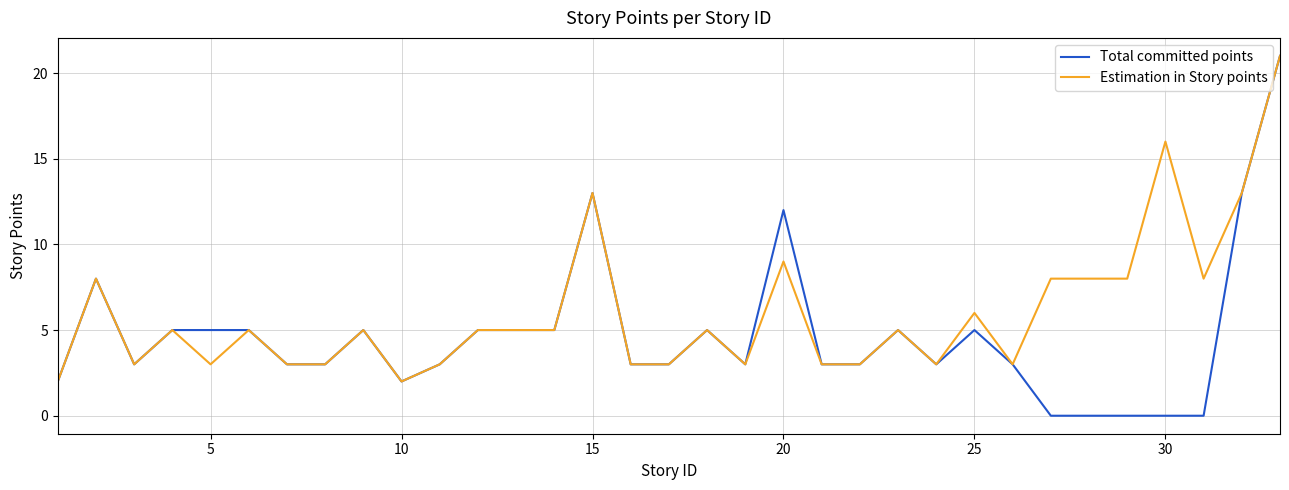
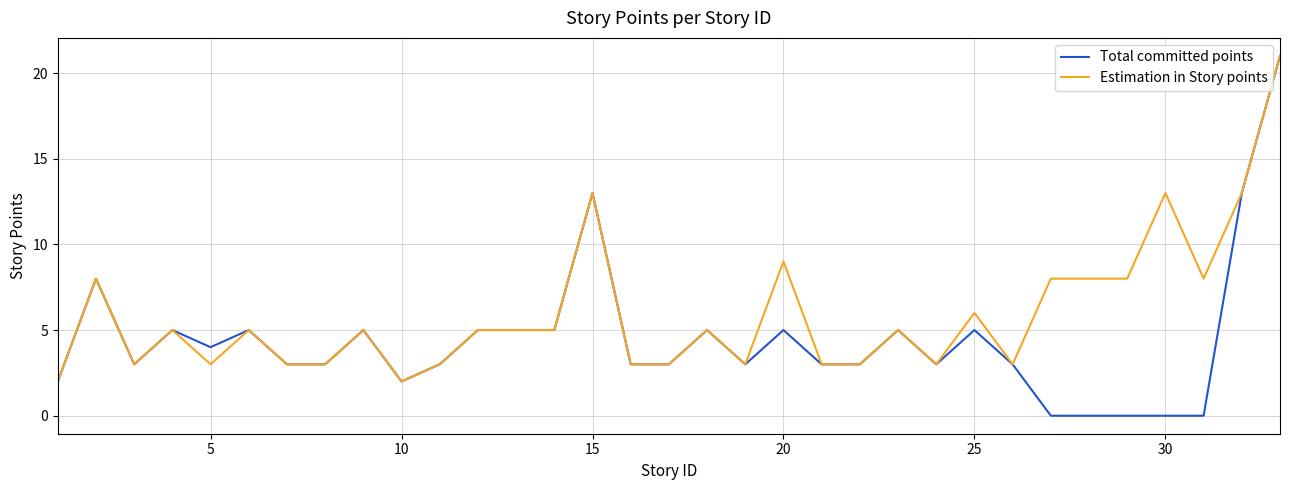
  {
    "Total committed points": {
-     "5": 5,
-     "20": 12,
+     "5": 4,
+     "20": 5,
      "25": 5,
      "30": 0
    },
    "Estimation in Story points": {
      "5": 3,
      "20": 9,
      "25": 6,
-     "30": 16
+     "30": 13
    }
  }
